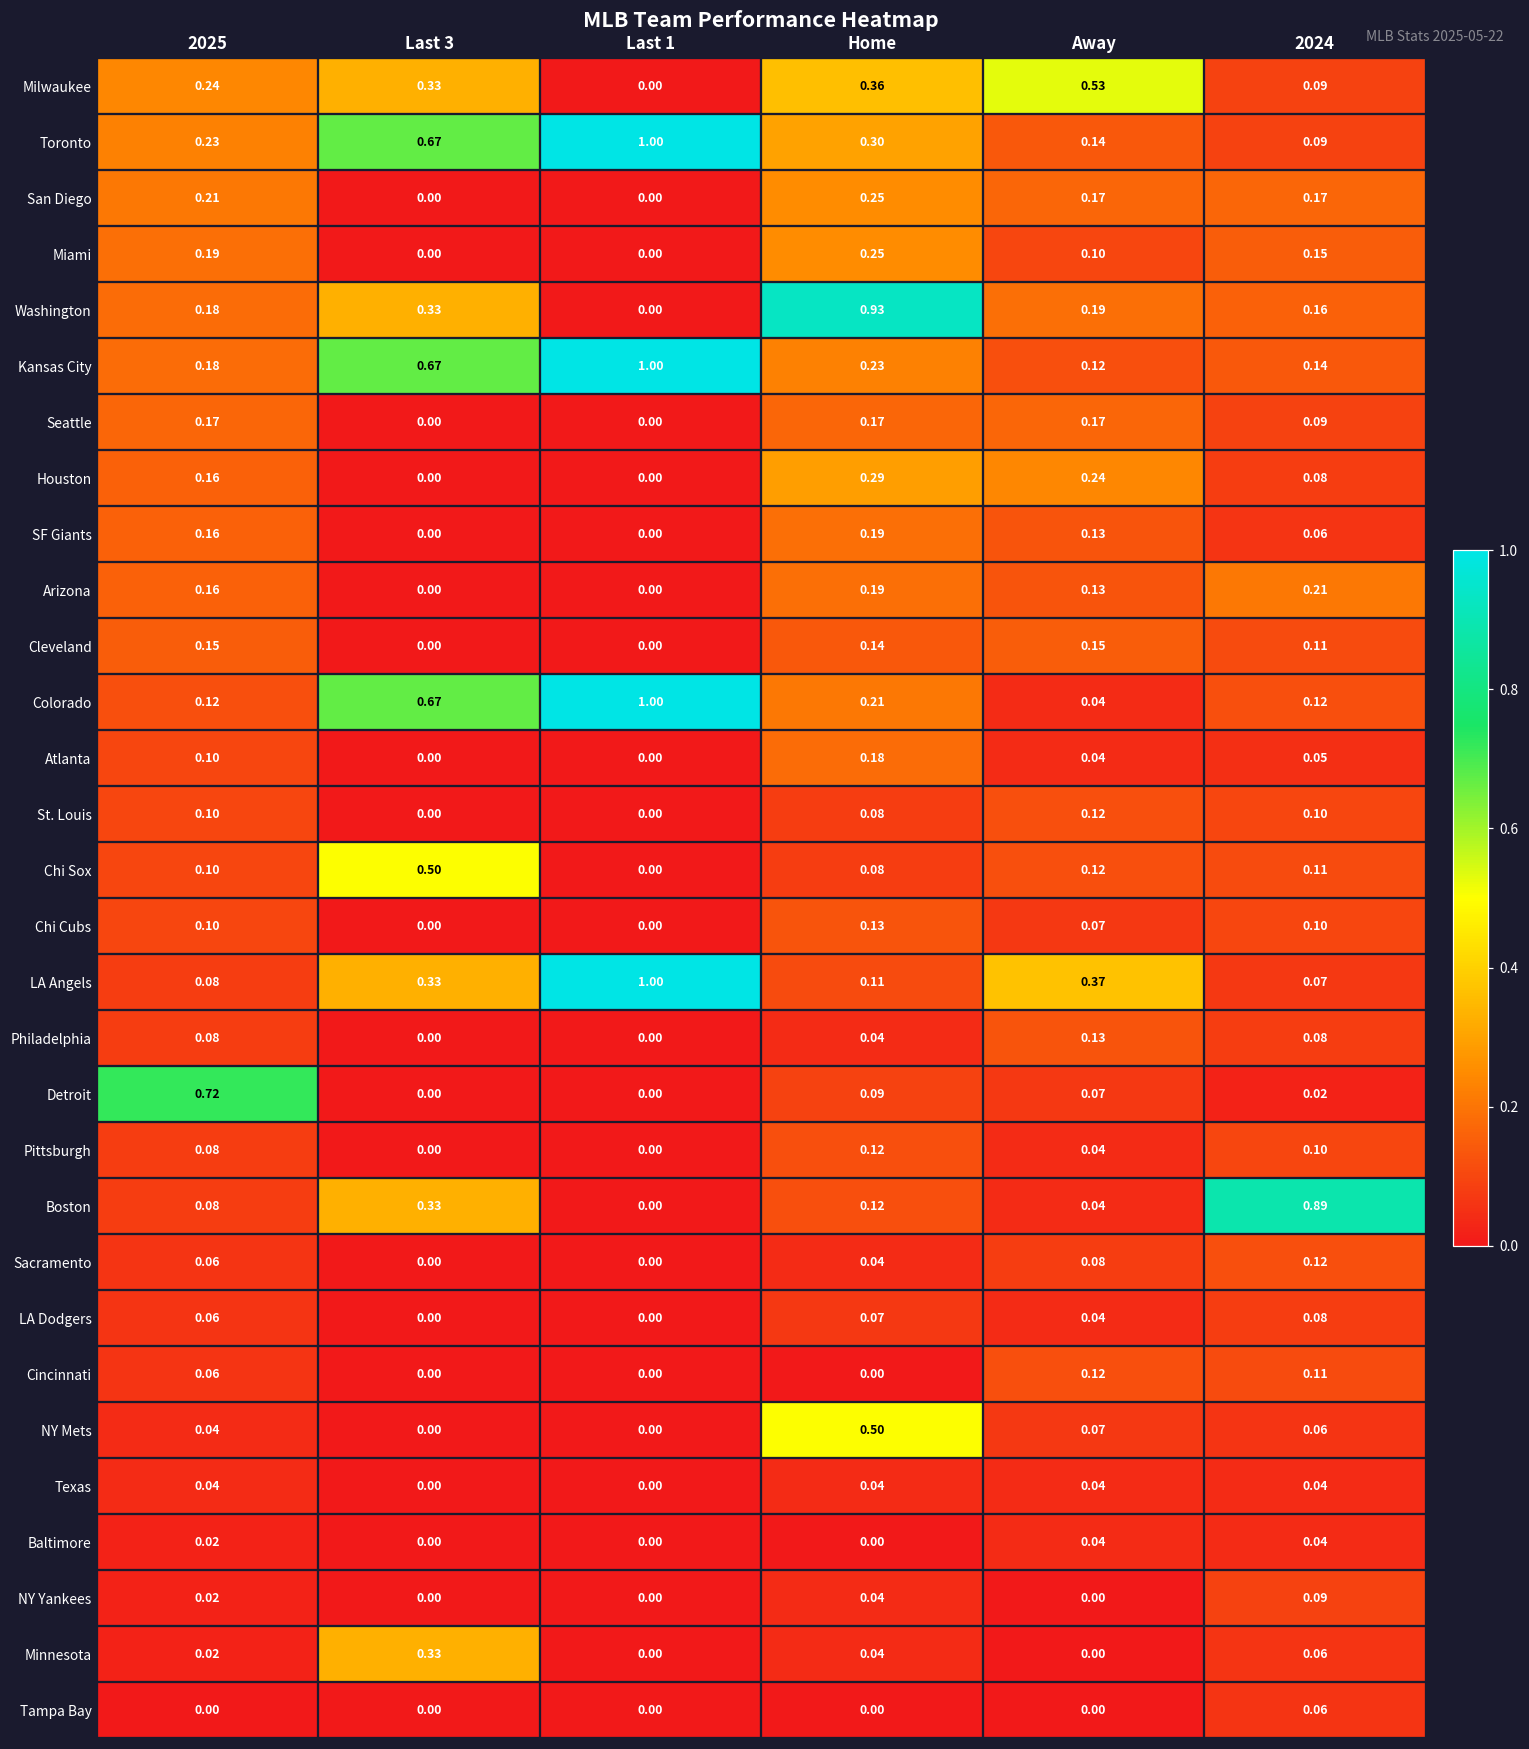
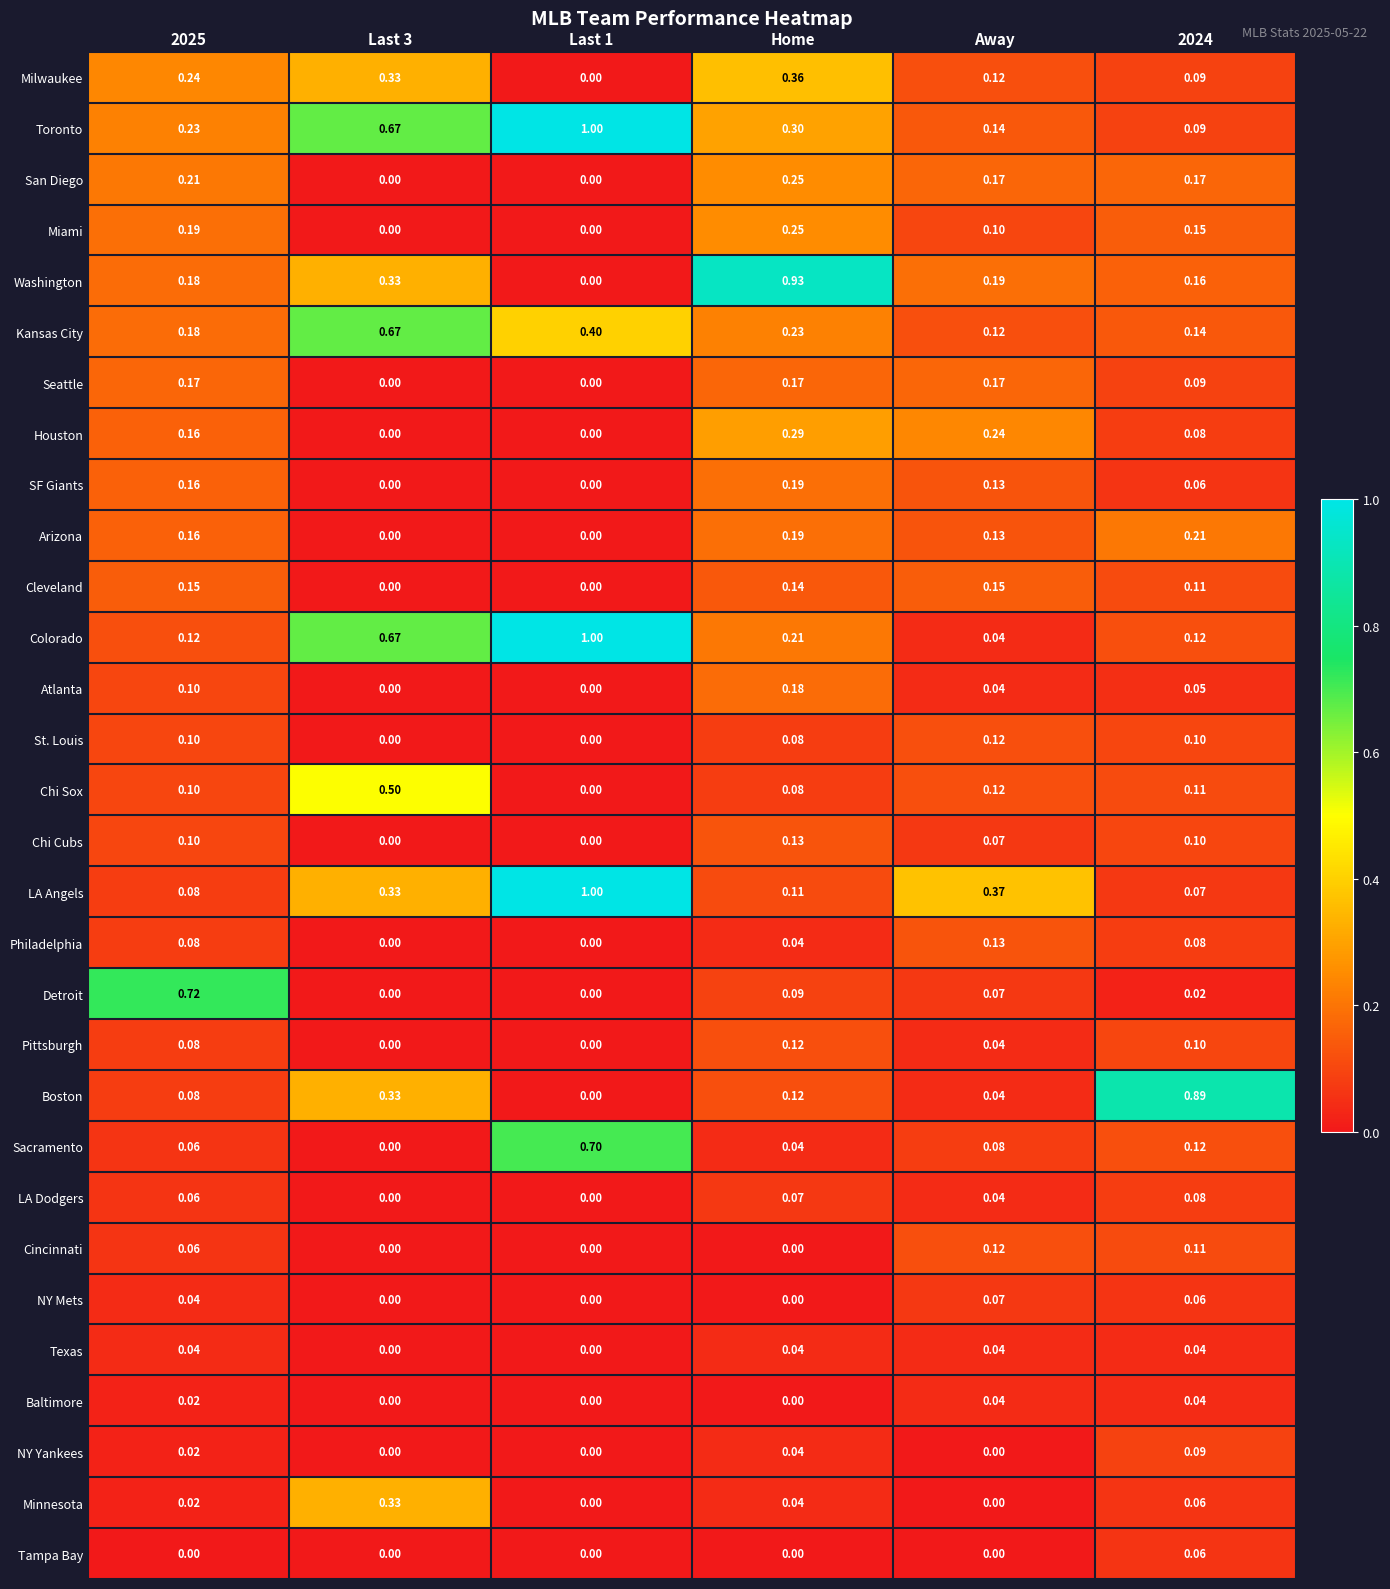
  {
    "Milwaukee": {
      "2025": 0.24,
      "Last 3": 0.33,
      "Last 1": 0.00,
      "Home": 0.36,
-     "Away": 0.53,
+     "Away": 0.12,
      "2024": 0.09
    },
    "Toronto": {
      "2025": 0.23,
      "Last 3": 0.67,
      "Last 1": 1.00,
      "Home": 0.30,
      "Away": 0.14,
      "2024": 0.09
    },
    "San Diego": {
      "2025": 0.21,
      "Last 3": 0.00,
      "Last 1": 0.00,
      "Home": 0.25,
      "Away": 0.17,
      "2024": 0.17
    },
    "Miami": {
      "2025": 0.19,
      "Last 3": 0.00,
      "Last 1": 0.00,
      "Home": 0.25,
      "Away": 0.10,
      "2024": 0.15
    },
    "Washington": {
      "2025": 0.18,
      "Last 3": 0.33,
      "Last 1": 0.00,
      "Home": 0.93,
      "Away": 0.19,
      "2024": 0.16
    },
    "Kansas City": {
      "2025": 0.18,
      "Last 3": 0.67,
-     "Last 1": 1.00,
+     "Last 1": 0.40,
      "Home": 0.23,
      "Away": 0.12,
      "2024": 0.14
    },
    "Seattle": {
      "2025": 0.17,
      "Last 3": 0.00,
      "Last 1": 0.00,
      "Home": 0.17,
      "Away": 0.17,
      "2024": 0.09
    },
    "Houston": {
      "2025": 0.16,
      "Last 3": 0.00,
      "Last 1": 0.00,
      "Home": 0.29,
      "Away": 0.24,
      "2024": 0.08
    },
    "SF Giants": {
      "2025": 0.16,
      "Last 3": 0.00,
      "Last 1": 0.00,
      "Home": 0.19,
      "Away": 0.13,
      "2024": 0.06
    },
    "Arizona": {
      "2025": 0.16,
      "Last 3": 0.00,
      "Last 1": 0.00,
      "Home": 0.19,
      "Away": 0.13,
      "2024": 0.21
    },
    "Cleveland": {
      "2025": 0.15,
      "Last 3": 0.00,
      "Last 1": 0.00,
      "Home": 0.14,
      "Away": 0.15,
      "2024": 0.11
    },
    "Colorado": {
      "2025": 0.12,
      "Last 3": 0.67,
      "Last 1": 1.00,
      "Home": 0.21,
      "Away": 0.04,
      "2024": 0.12
    },
    "Atlanta": {
      "2025": 0.10,
      "Last 3": 0.00,
      "Last 1": 0.00,
      "Home": 0.18,
      "Away": 0.04,
      "2024": 0.05
    },
    "St. Louis": {
      "2025": 0.10,
      "Last 3": 0.00,
      "Last 1": 0.00,
      "Home": 0.08,
      "Away": 0.12,
      "2024": 0.10
    },
    "Chi Sox": {
      "2025": 0.10,
      "Last 3": 0.50,
      "Last 1": 0.00,
      "Home": 0.08,
      "Away": 0.12,
      "2024": 0.11
    },
    "Chi Cubs": {
      "2025": 0.10,
      "Last 3": 0.00,
      "Last 1": 0.00,
      "Home": 0.13,
      "Away": 0.07,
      "2024": 0.10
    },
    "LA Angels": {
      "2025": 0.08,
      "Last 3": 0.33,
      "Last 1": 1.00,
      "Home": 0.11,
      "Away": 0.37,
      "2024": 0.07
    },
    "Philadelphia": {
      "2025": 0.08,
      "Last 3": 0.00,
      "Last 1": 0.00,
      "Home": 0.04,
      "Away": 0.13,
      "2024": 0.08
    },
    "Detroit": {
      "2025": 0.72,
      "Last 3": 0.00,
      "Last 1": 0.00,
      "Home": 0.09,
      "Away": 0.07,
      "2024": 0.02
    },
    "Pittsburgh": {
      "2025": 0.08,
      "Last 3": 0.00,
      "Last 1": 0.00,
      "Home": 0.12,
      "Away": 0.04,
      "2024": 0.10
    },
    "Boston": {
      "2025": 0.08,
      "Last 3": 0.33,
      "Last 1": 0.00,
      "Home": 0.12,
      "Away": 0.04,
      "2024": 0.89
    },
    "Sacramento": {
      "2025": 0.06,
      "Last 3": 0.00,
-     "Last 1": 0.00,
+     "Last 1": 0.70,
      "Home": 0.04,
      "Away": 0.08,
      "2024": 0.12
    },
    "LA Dodgers": {
      "2025": 0.06,
      "Last 3": 0.00,
      "Last 1": 0.00,
      "Home": 0.07,
      "Away": 0.04,
      "2024": 0.08
    },
    "Cincinnati": {
      "2025": 0.06,
      "Last 3": 0.00,
      "Last 1": 0.00,
      "Home": 0.00,
      "Away": 0.12,
      "2024": 0.11
    },
    "NY Mets": {
      "2025": 0.04,
      "Last 3": 0.00,
      "Last 1": 0.00,
-     "Home": 0.50,
+     "Home": 0.00,
      "Away": 0.07,
      "2024": 0.06
    },
    "Texas": {
      "2025": 0.04,
      "Last 3": 0.00,
      "Last 1": 0.00,
      "Home": 0.04,
      "Away": 0.04,
      "2024": 0.04
    },
    "Baltimore": {
      "2025": 0.02,
      "Last 3": 0.00,
      "Last 1": 0.00,
      "Home": 0.00,
      "Away": 0.04,
      "2024": 0.04
    },
    "NY Yankees": {
      "2025": 0.02,
      "Last 3": 0.00,
      "Last 1": 0.00,
      "Home": 0.04,
      "Away": 0.00,
      "2024": 0.09
    },
    "Minnesota": {
      "2025": 0.02,
      "Last 3": 0.33,
      "Last 1": 0.00,
      "Home": 0.04,
      "Away": 0.00,
      "2024": 0.06
    },
    "Tampa Bay": {
      "2025": 0.00,
      "Last 3": 0.00,
      "Last 1": 0.00,
      "Home": 0.00,
      "Away": 0.00,
      "2024": 0.06
    }
  }
